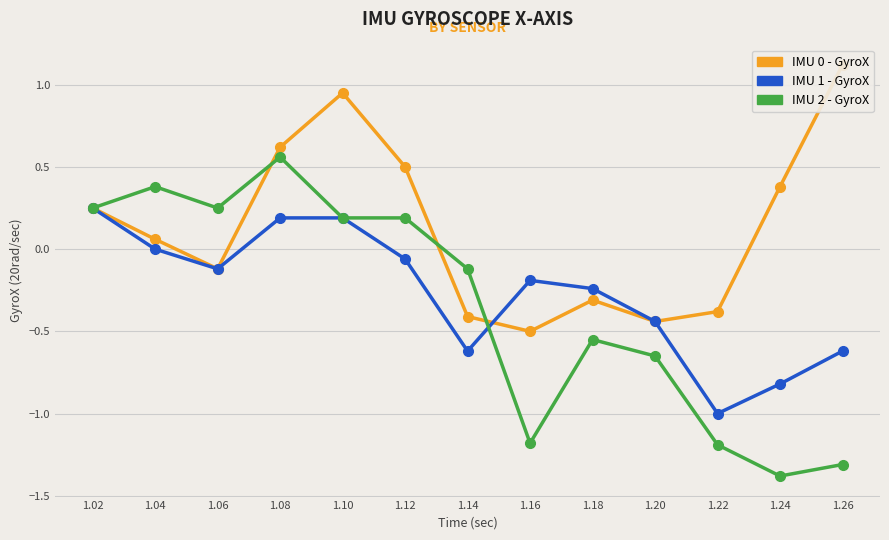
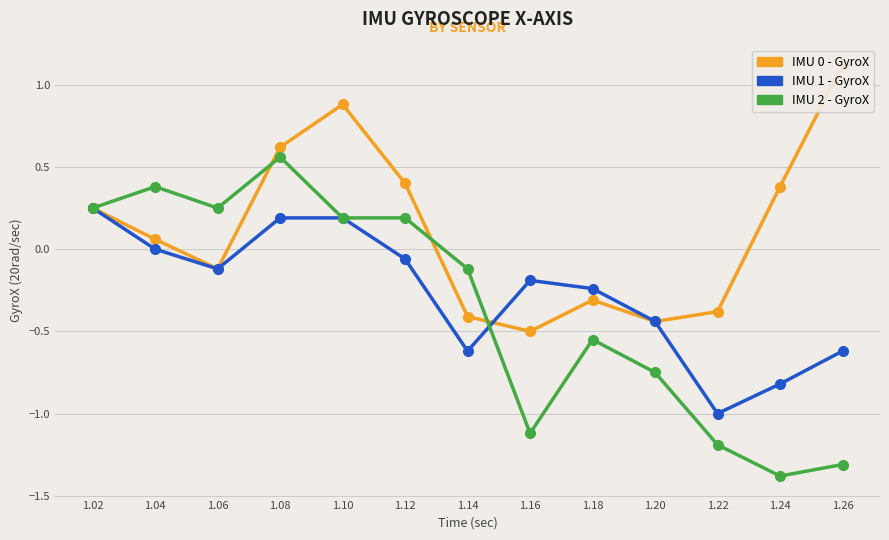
  {
    "IMU 0 - GyroX": {
      "1.04": 0.06,
      "1.08": 0.62,
-     "1.10": 0.95,
-     "1.12": 0.5,
+     "1.10": 0.88,
+     "1.12": 0.4,
      "1.14": -0.41,
      "1.16": -0.50,
      "1.18": -0.31,
      "1.22": -0.38,
      "1.24": 0.38
    },
    "IMU 1 - GyroX": {
      "1.04": 0.00,
      "1.08": 0.19,
      "1.12": -0.06,
      "1.14": -0.62,
      "1.16": -0.19,
      "1.18": -0.24,
      "1.22": -1.00,
      "1.24": -0.82,
      "1.26": -0.62
    },
    "IMU 2 - GyroX": {
      "1.04": 0.38,
      "1.06": 0.25,
      "1.08": 0.56,
      "1.12": 0.19,
      "1.14": -0.12,
-     "1.16": -1.18,
+     "1.16": -1.12,
      "1.18": -0.55,
-     "1.20": -0.65,
+     "1.20": -0.75,
      "1.22": -1.19,
      "1.24": -1.38,
      "1.26": -1.31
    }
  }
